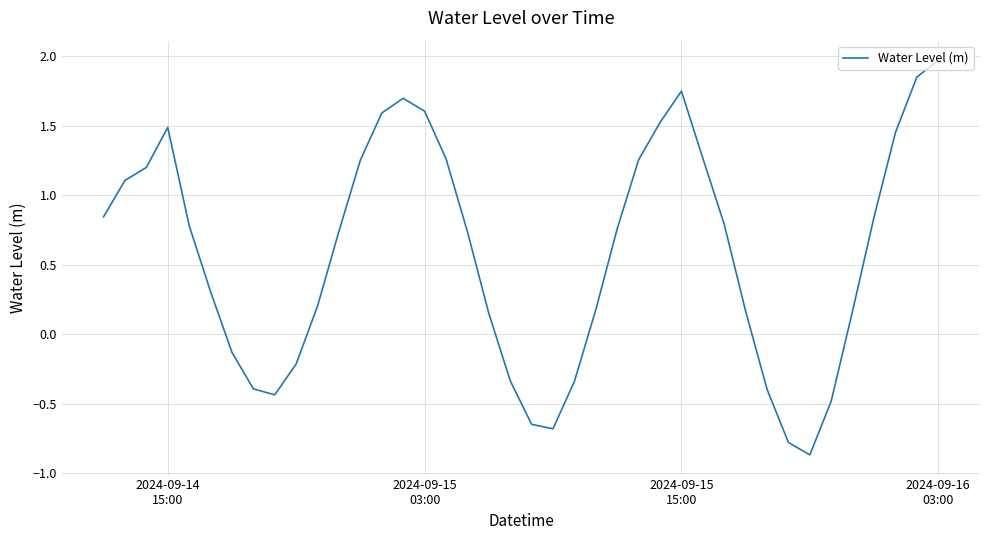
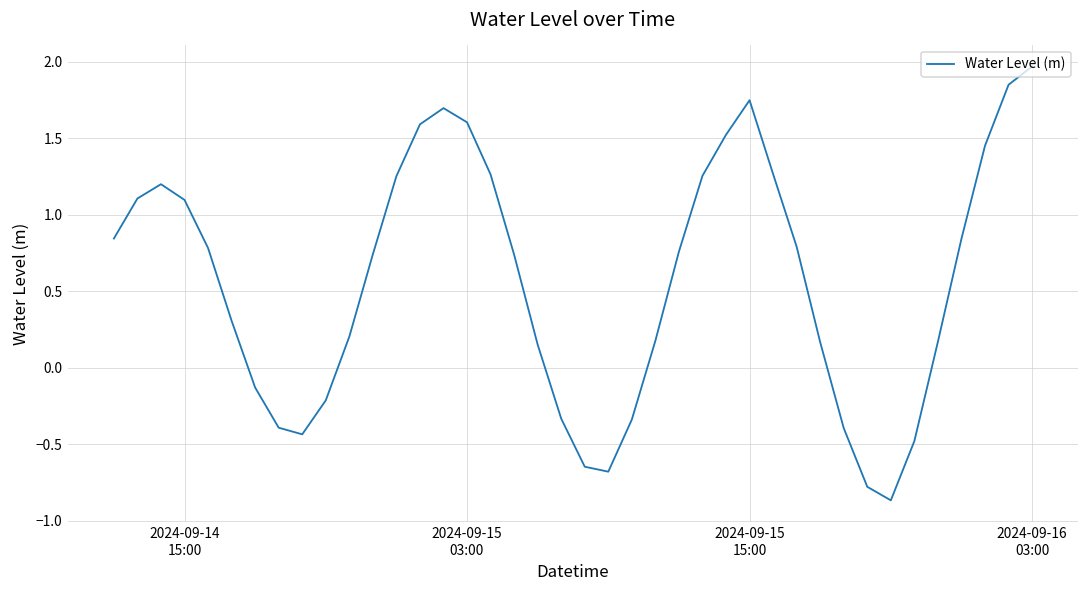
  {
-   "2024-09-14 15:00": 1.49,
+   "2024-09-14 15:00": 1.10,
    "2024-09-15 03:00": 1.60,
    "2024-09-15 15:00": 1.75
  }
